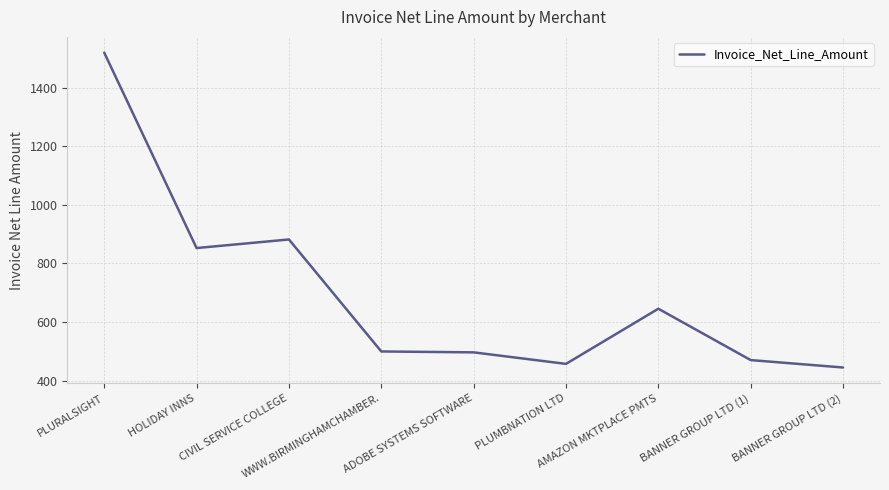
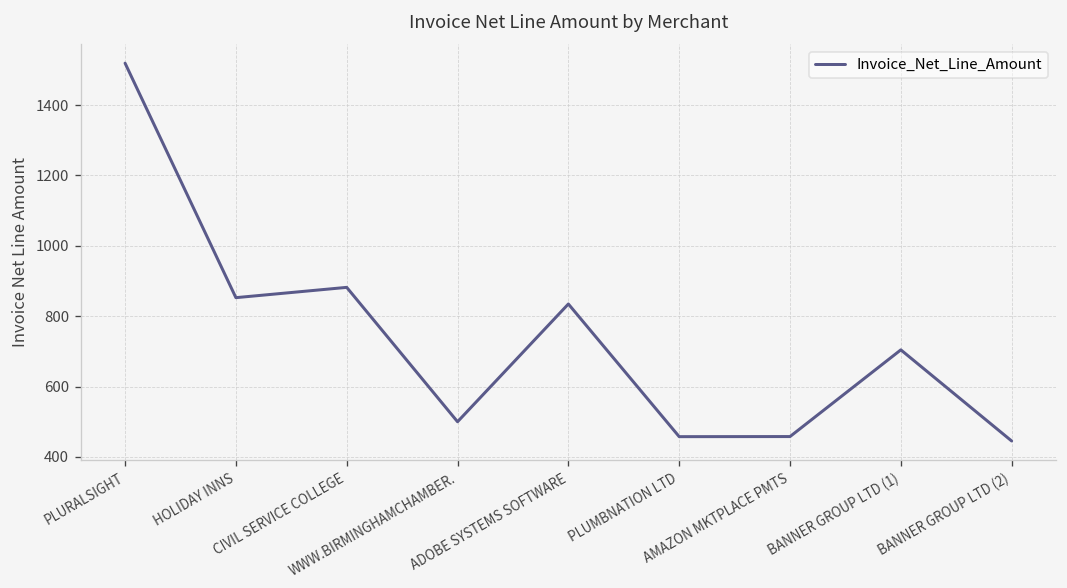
  {
    "PLURALSIGHT": 1520,
    "HOLIDAY INNS": 850,
    "CIVIL SERVICE COLLEGE": 880,
    "WWW.BIRMINGHAMCHAMBER.": 500,
-   "ADOBE SYSTEMS SOFTWARE": 500,
+   "ADOBE SYSTEMS SOFTWARE": 830,
    "PLUMBNATION LTD": 460,
-   "AMAZON MKTPLACE PMTS": 650,
-   "BANNER GROUP LTD (1)": 470,
+   "AMAZON MKTPLACE PMTS": 460,
+   "BANNER GROUP LTD (1)": 700,
    "BANNER GROUP LTD (2)": 450
  }
